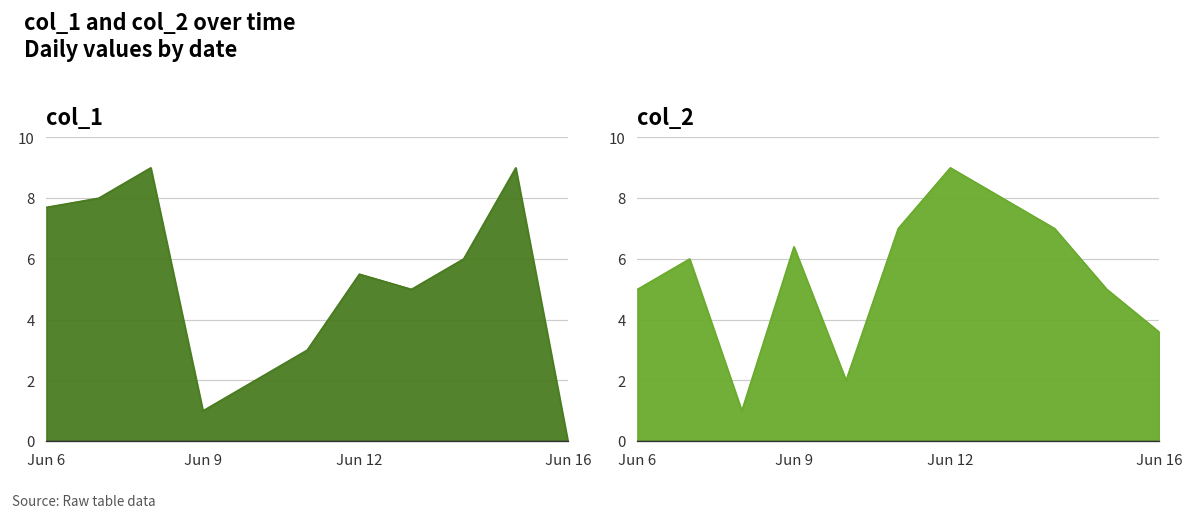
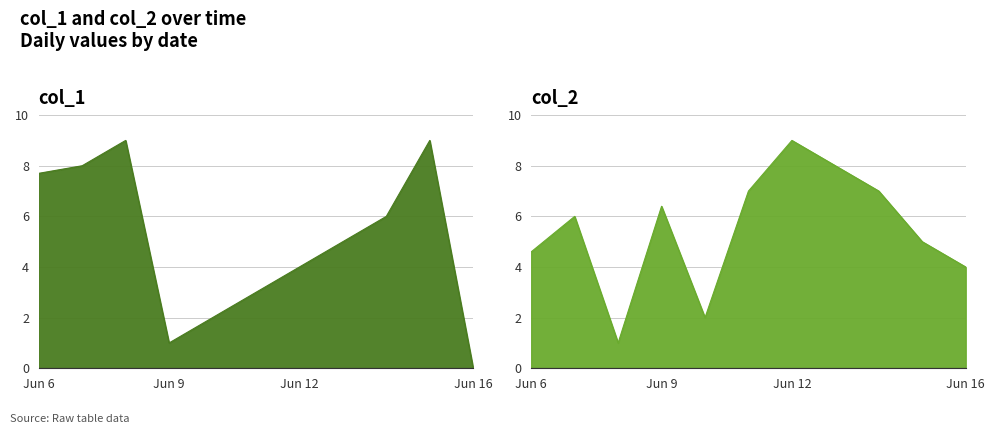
  {
    "col_1": {
      "Jun 6": 7.7,
      "Jun 9": 1.0,
-     "Jun 12": 5.5,
+     "Jun 12": 4.0,
      "Jun 16": 0.0
    },
    "col_2": {
-     "Jun 6": 5.0,
+     "Jun 6": 4.6,
      "Jun 9": 6.4,
      "Jun 12": 9.0,
-     "Jun 16": 3.6
+     "Jun 16": 4.0
    }
  }
